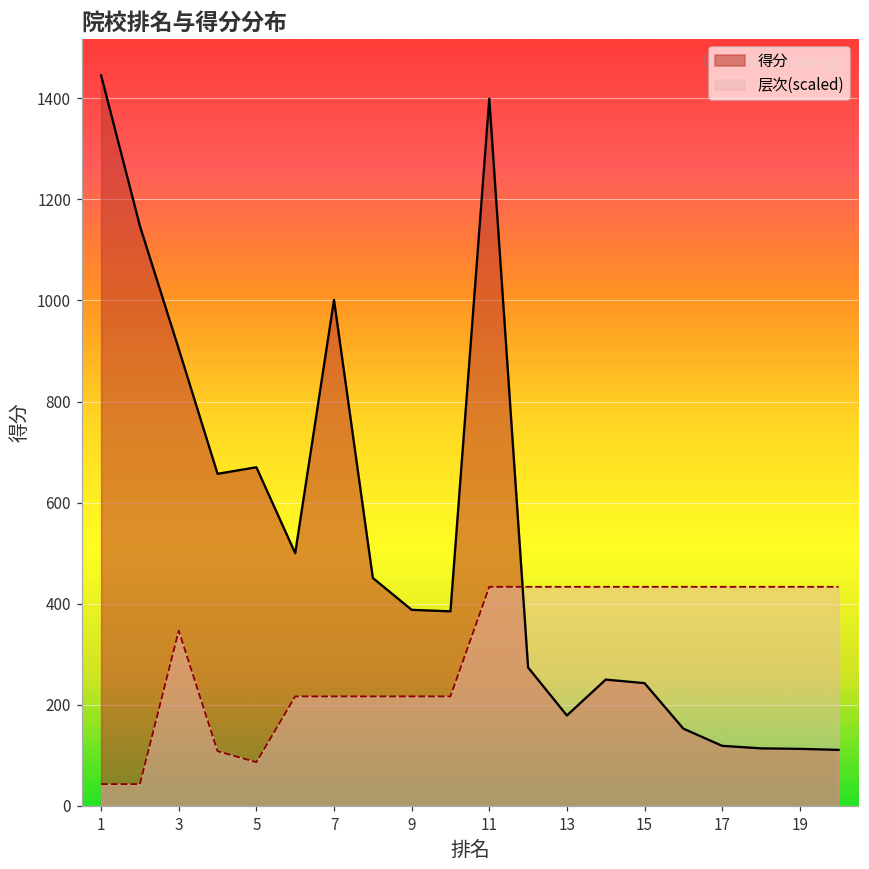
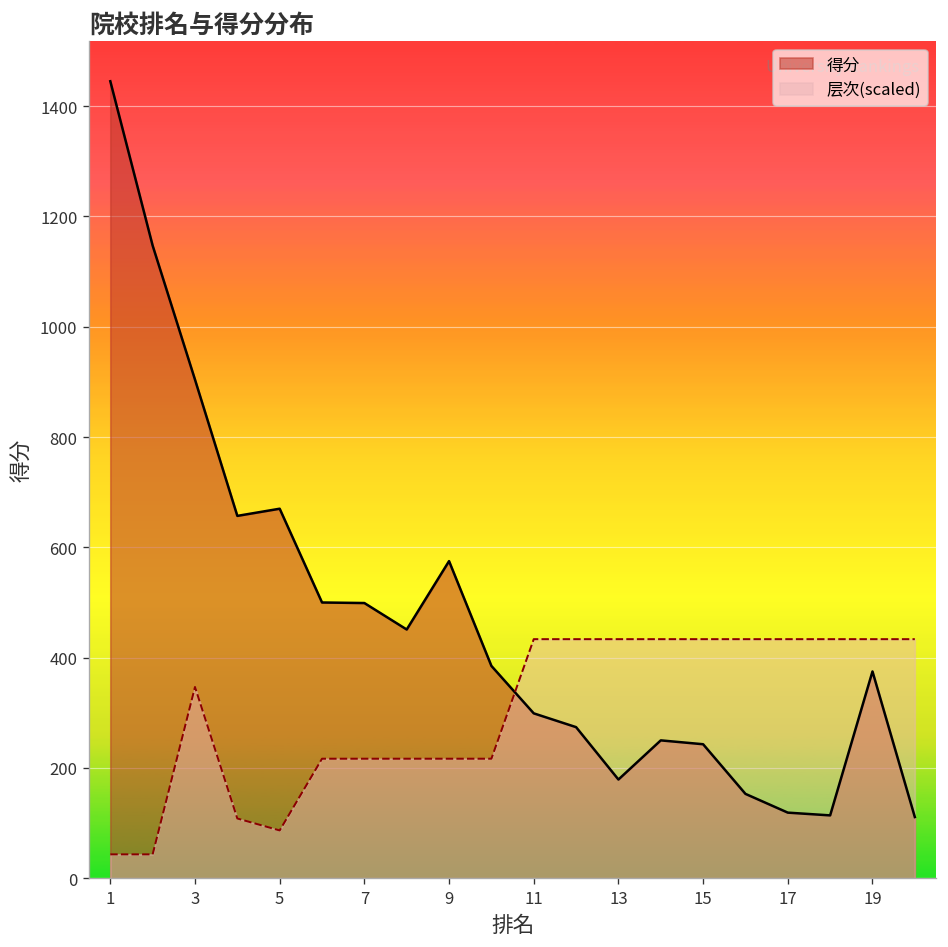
  {
    "得分": {
      "1": 1450,
      "3": 900,
      "5": 670,
-     "7": 1000,
-     "9": 390,
-     "11": 1400,
+     "7": 500,
+     "9": 580,
+     "11": 300,
      "13": 180,
      "15": 240,
      "17": 120,
-     "19": 110
+     "19": 380
    },
    "层次(scaled)": {
      "1": 40,
      "3": 350,
      "5": 90,
      "7": 220,
      "9": 220,
      "11": 430,
      "13": 430,
      "15": 430,
      "17": 430,
      "19": 430
    }
  }
